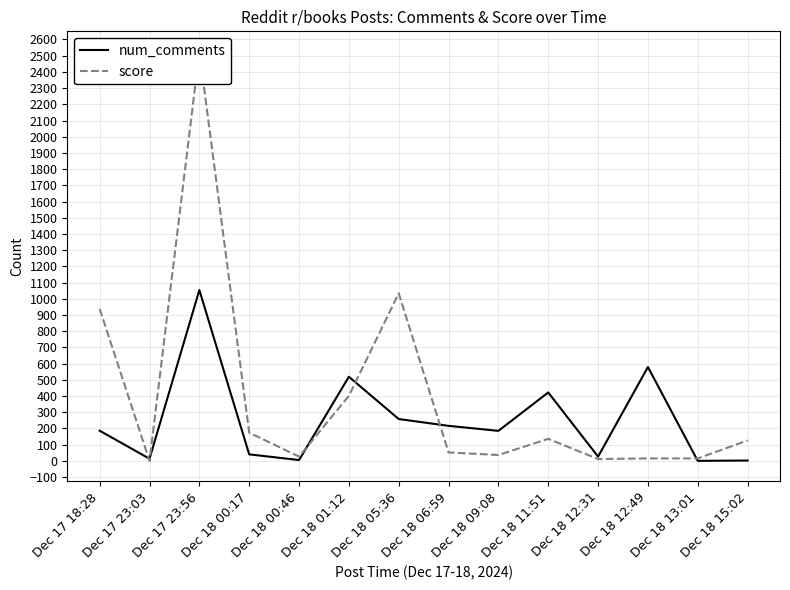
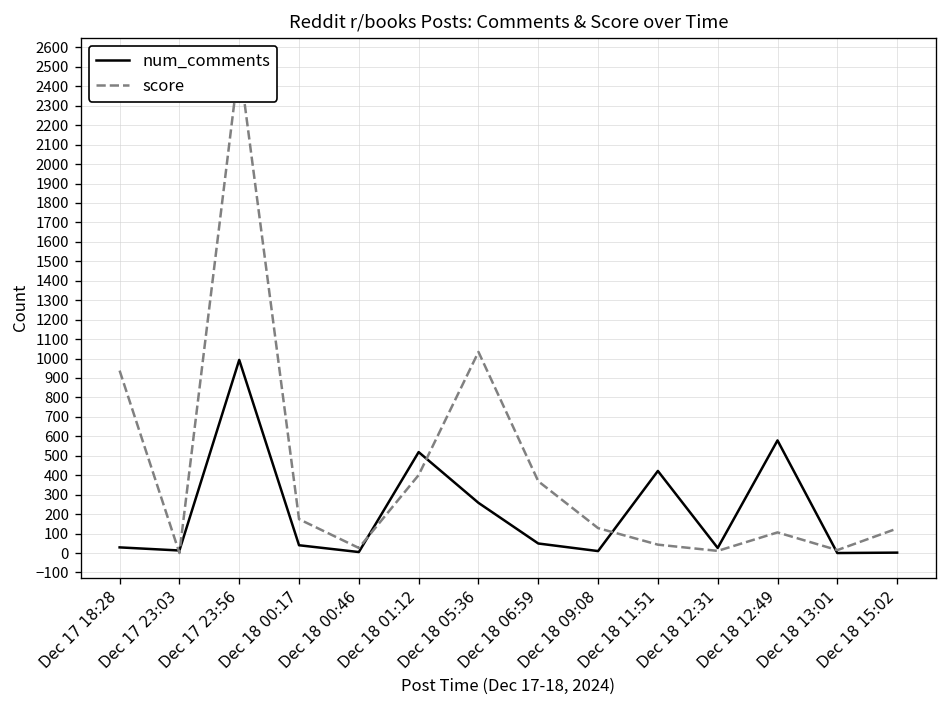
  {
    "num_comments": {
-     "Dec 17 18:28": 190,
-     "Dec 17 23:56": 1050,
+     "Dec 17 18:28": 30,
+     "Dec 17 23:56": 990,
      "Dec 18 00:17": 40,
      "Dec 18 00:46": 10,
      "Dec 18 01:12": 520,
      "Dec 18 05:36": 260,
-     "Dec 18 06:59": 220,
-     "Dec 18 09:08": 190,
+     "Dec 18 06:59": 50,
+     "Dec 18 09:08": 10,
      "Dec 18 11:51": 420,
      "Dec 18 12:49": 580,
      "Dec 18 15:02": 0
    },
    "score": {
      "Dec 17 18:28": 940,
      "Dec 18 00:17": 170,
      "Dec 18 00:46": 30,
      "Dec 18 01:12": 400,
      "Dec 18 05:36": 1030,
-     "Dec 18 06:59": 50,
-     "Dec 18 09:08": 40,
-     "Dec 18 11:51": 140,
-     "Dec 18 12:49": 20,
+     "Dec 18 06:59": 370,
+     "Dec 18 09:08": 130,
+     "Dec 18 11:51": 40,
+     "Dec 18 12:49": 110,
      "Dec 18 15:02": 130
    }
  }
